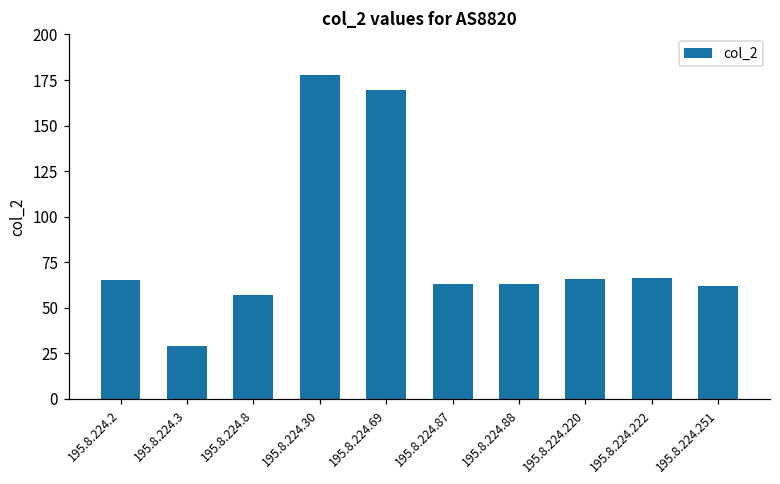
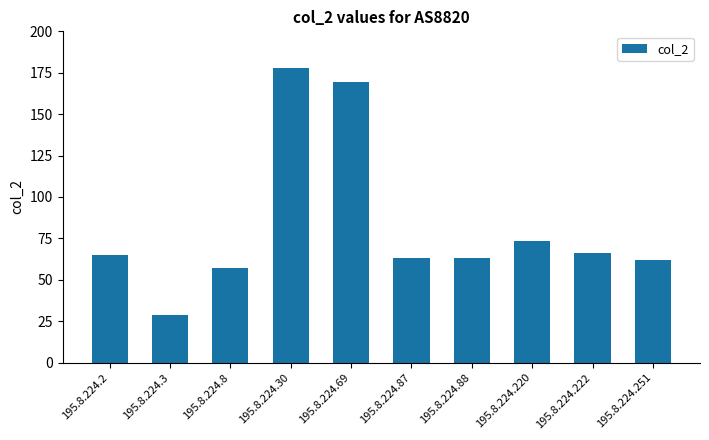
  {
    "195.8.224.2": 65,
    "195.8.224.3": 29,
    "195.8.224.8": 57,
    "195.8.224.30": 178,
    "195.8.224.69": 170,
    "195.8.224.87": 63,
    "195.8.224.88": 63,
-   "195.8.224.220": 66,
+   "195.8.224.220": 73,
    "195.8.224.222": 66,
    "195.8.224.251": 62
  }
